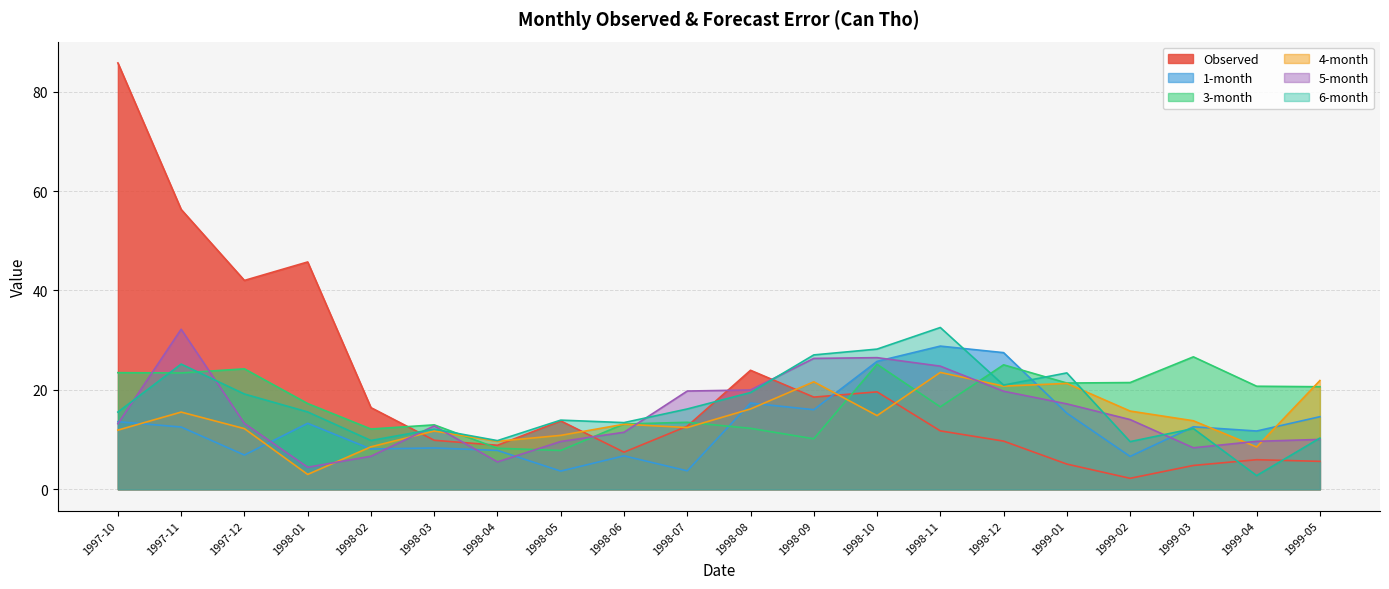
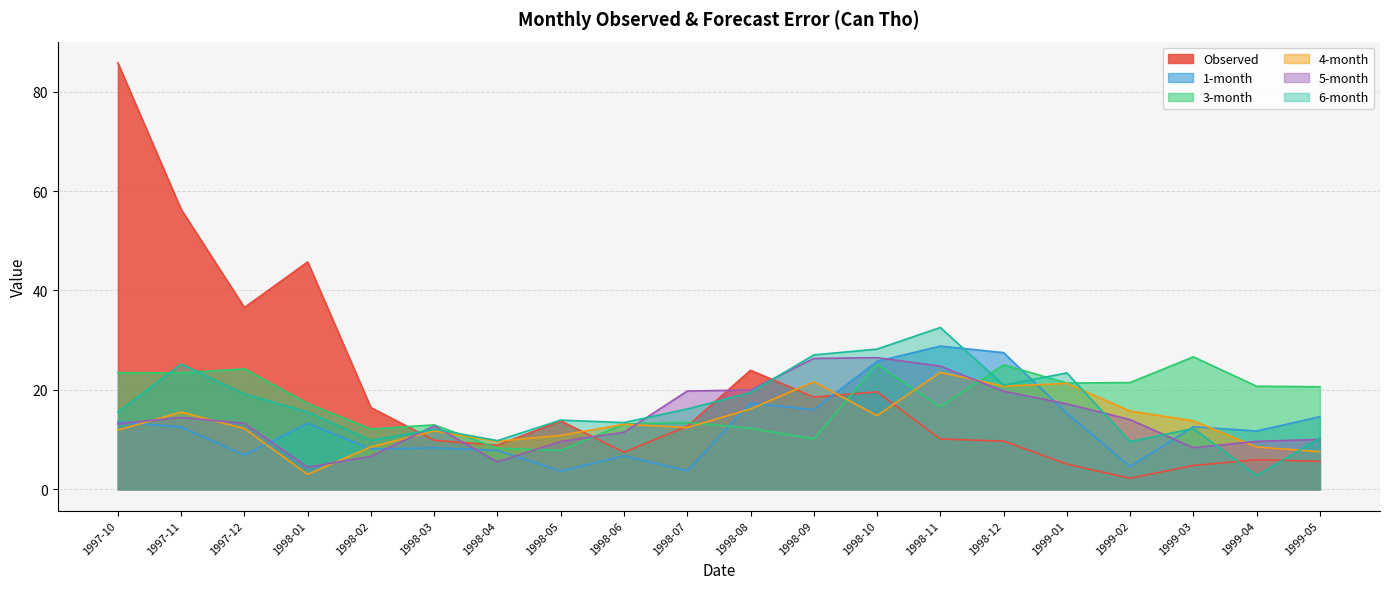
  {
    "Observed": {
      "1997-10": 86,
      "1997-11": 56,
-     "1997-12": 42,
+     "1997-12": 37,
      "1998-01": 46,
      "1998-02": 16,
      "1998-03": 10,
      "1998-04": 9,
      "1998-06": 7,
      "1998-08": 24,
      "1998-09": 19,
      "1998-10": 20,
-     "1998-11": 12,
+     "1998-11": 10,
      "1998-12": 10,
      "1999-01": 5,
      "1999-02": 2,
      "1999-03": 5,
      "1999-04": 6,
      "1999-05": 6
    },
    "1-month": {
      "1997-11": 13,
      "1997-12": 7,
      "1998-01": 13,
      "1998-03": 8,
      "1998-05": 4,
      "1998-06": 7,
      "1998-07": 4,
      "1998-08": 17,
      "1998-09": 16,
      "1998-10": 26,
      "1998-11": 29,
      "1998-12": 27,
      "1999-01": 15,
-     "1999-02": 7,
+     "1999-02": 5,
      "1999-04": 12,
      "1999-05": 15
    },
    "4-month": {
      "1997-10": 12,
      "1997-11": 16,
      "1997-12": 12,
      "1998-01": 3,
      "1998-05": 11,
      "1998-08": 16,
      "1998-09": 22,
      "1998-10": 15,
      "1998-11": 24,
      "1999-02": 16,
      "1999-03": 14,
      "1999-04": 9,
-     "1999-05": 22
+     "1999-05": 8
    },
    "5-month": {
-     "1997-11": 32,
+     "1997-11": 14,
      "1997-12": 13,
      "1998-01": 4,
      "1998-02": 7,
      "1998-04": 6,
      "1998-05": 10,
      "1998-06": 11,
      "1998-07": 20,
      "1998-09": 26,
      "1998-10": 26,
      "1998-11": 25,
      "1998-12": 20,
      "1999-01": 17,
      "1999-02": 14,
      "1999-03": 8,
      "1999-04": 10
    }
  }
